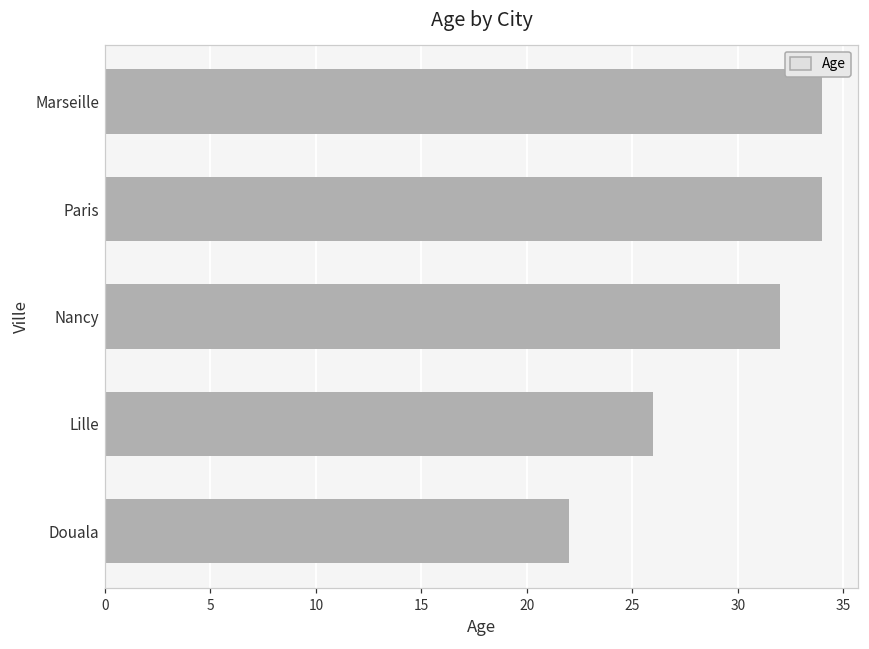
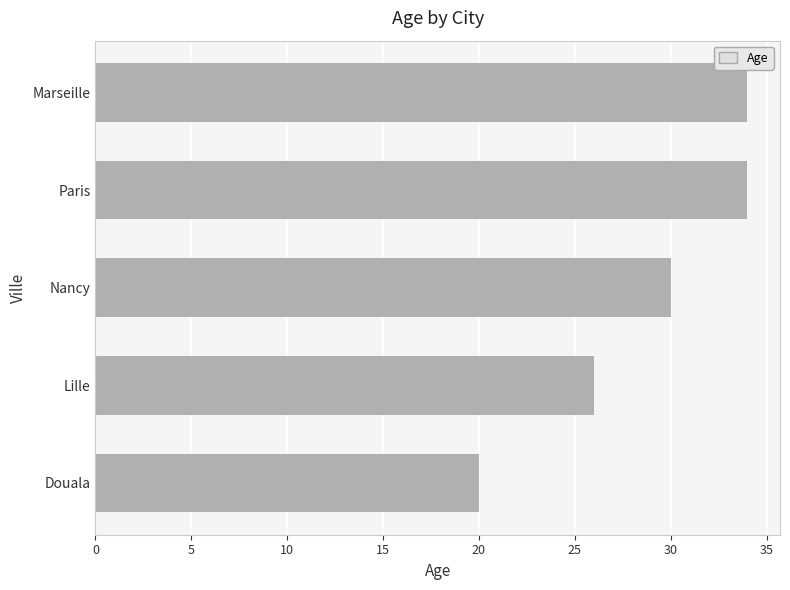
  {
    "Marseille": 34,
    "Paris": 34,
-   "Nancy": 32,
+   "Nancy": 30,
    "Lille": 26,
-   "Douala": 22
+   "Douala": 20
  }
